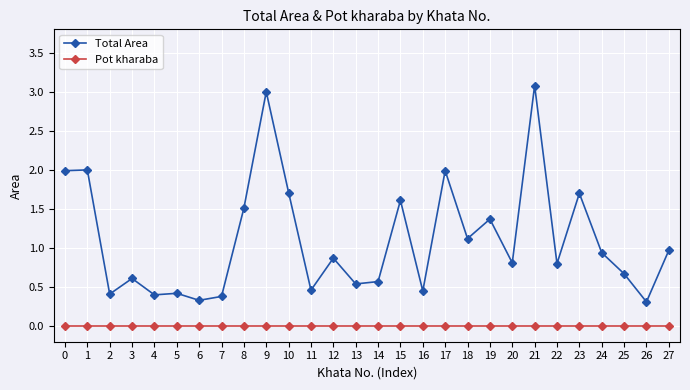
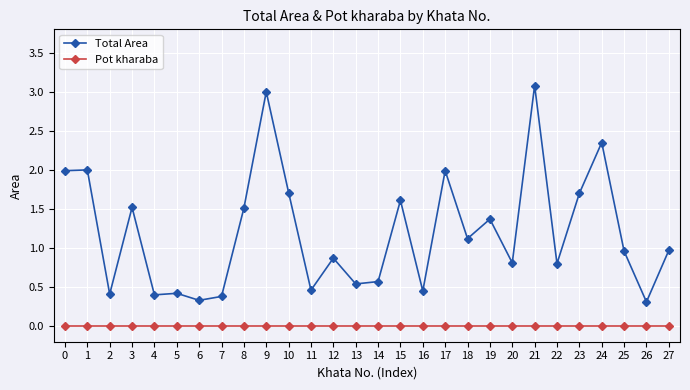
  {
    "Total Area": {
      "0": 2.0,
      "1": 2.0,
      "2": 0.4,
-     "3": 0.6,
+     "3": 1.5,
      "4": 0.4,
      "5": 0.4,
      "6": 0.3,
      "7": 0.4,
      "8": 1.5,
      "9": 3.0,
      "10": 1.7,
      "11": 0.5,
      "12": 0.9,
      "13": 0.5,
      "14": 0.6,
      "15": 1.6,
      "16": 0.5,
      "17": 2.0,
      "18": 1.1,
      "19": 1.4,
      "20": 0.8,
      "21": 3.1,
      "22": 0.8,
      "23": 1.7,
-     "24": 0.9,
-     "25": 0.7,
+     "24": 2.4,
+     "25": 1.0,
      "26": 0.3,
      "27": 1.0
    },
    "Pot kharaba": {
      "0": 0.0,
      "1": 0.0,
      "2": 0.0,
      "3": 0.0,
      "4": 0.0,
      "5": 0.0,
      "6": 0.0,
      "7": 0.0,
      "8": 0.0,
      "9": 0.0,
      "10": 0.0,
      "11": 0.0,
      "12": 0.0,
      "13": 0.0,
      "14": 0.0,
      "15": 0.0,
      "16": 0.0,
      "17": 0.0,
      "18": 0.0,
      "19": 0.0,
      "20": 0.0,
      "21": 0.0,
      "22": 0.0,
      "23": 0.0,
      "24": 0.0,
      "25": 0.0,
      "26": 0.0,
      "27": 0.0
    }
  }
